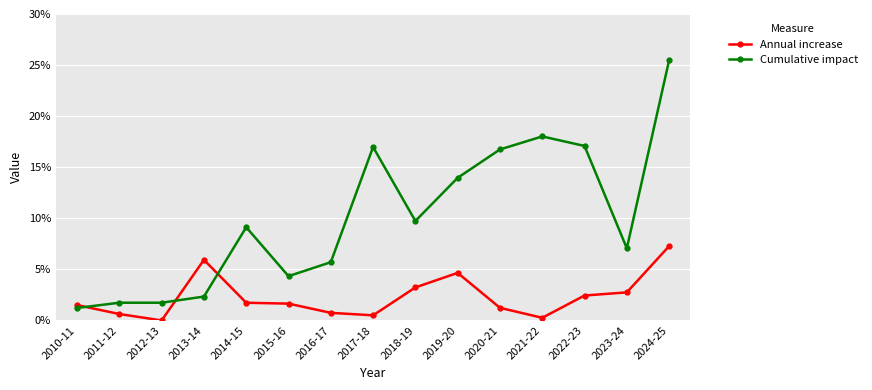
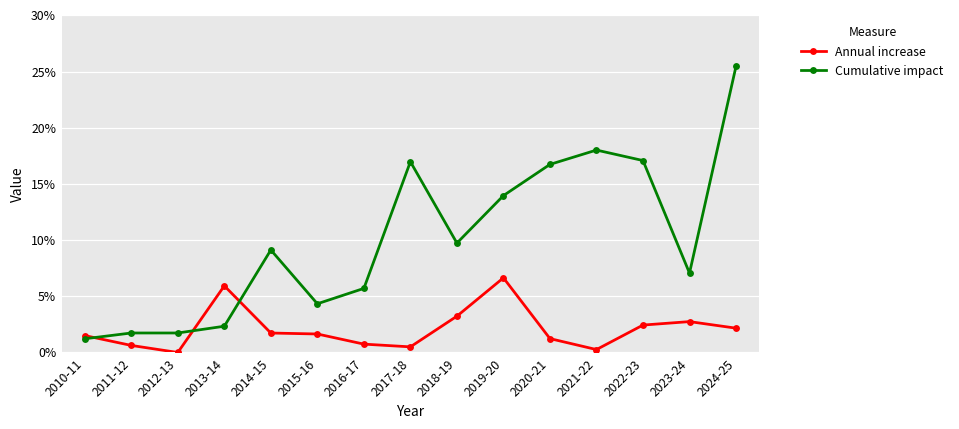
  {
    "Annual increase": {
      "2010-11": "1.5%",
      "2011-12": "0.6%",
      "2012-13": "0.0%",
      "2013-14": "5.9%",
      "2014-15": "1.7%",
      "2015-16": "1.6%",
      "2016-17": "0.7%",
      "2017-18": "0.5%",
      "2018-19": "3.2%",
-     "2019-20": "4.7%",
+     "2019-20": "6.6%",
      "2020-21": "1.2%",
      "2021-22": "0.3%",
      "2022-23": "2.4%",
      "2023-24": "2.7%",
-     "2024-25": "7.3%"
+     "2024-25": "2.2%"
    },
    "Cumulative impact": {
      "2010-11": "1.2%",
      "2011-12": "1.7%",
      "2012-13": "1.7%",
      "2013-14": "2.3%",
      "2014-15": "9.1%",
      "2015-16": "4.3%",
      "2016-17": "5.7%",
      "2017-18": "17.0%",
      "2018-19": "9.7%",
      "2019-20": "14.0%",
      "2020-21": "16.7%",
      "2021-22": "18.0%",
      "2022-23": "17.1%",
      "2023-24": "7.1%",
      "2024-25": "25.5%"
    }
  }
